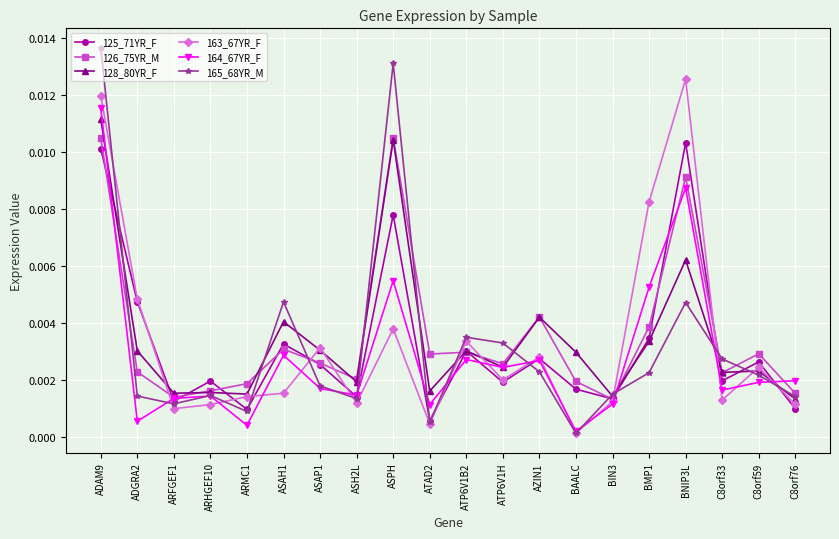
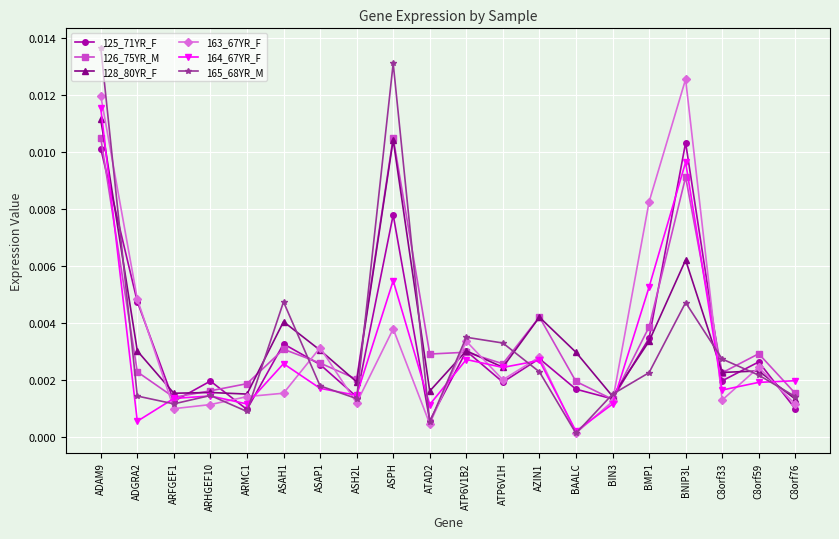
  {
    "164_67YR_F": {
      "ADAM9": 0.0115,
      "ADGRA2": 0.0005,
-     "ARMC1": 0.0004,
-     "ASAH1": 0.0029,
+     "ARMC1": 0.0012,
+     "ASAH1": 0.0026,
      "ASPH": 0.0055,
      "ATAD2": 0.0011,
      "ATP6V1B2": 0.0027,
      "BIN3": 0.0011,
      "BMP1": 0.0053,
-     "BNIP3L": 0.0087,
+     "BNIP3L": 0.0096,
      "C8orf33": 0.0016,
      "C8orf59": 0.0019,
      "C8orf76": 0.0020
    }
  }
